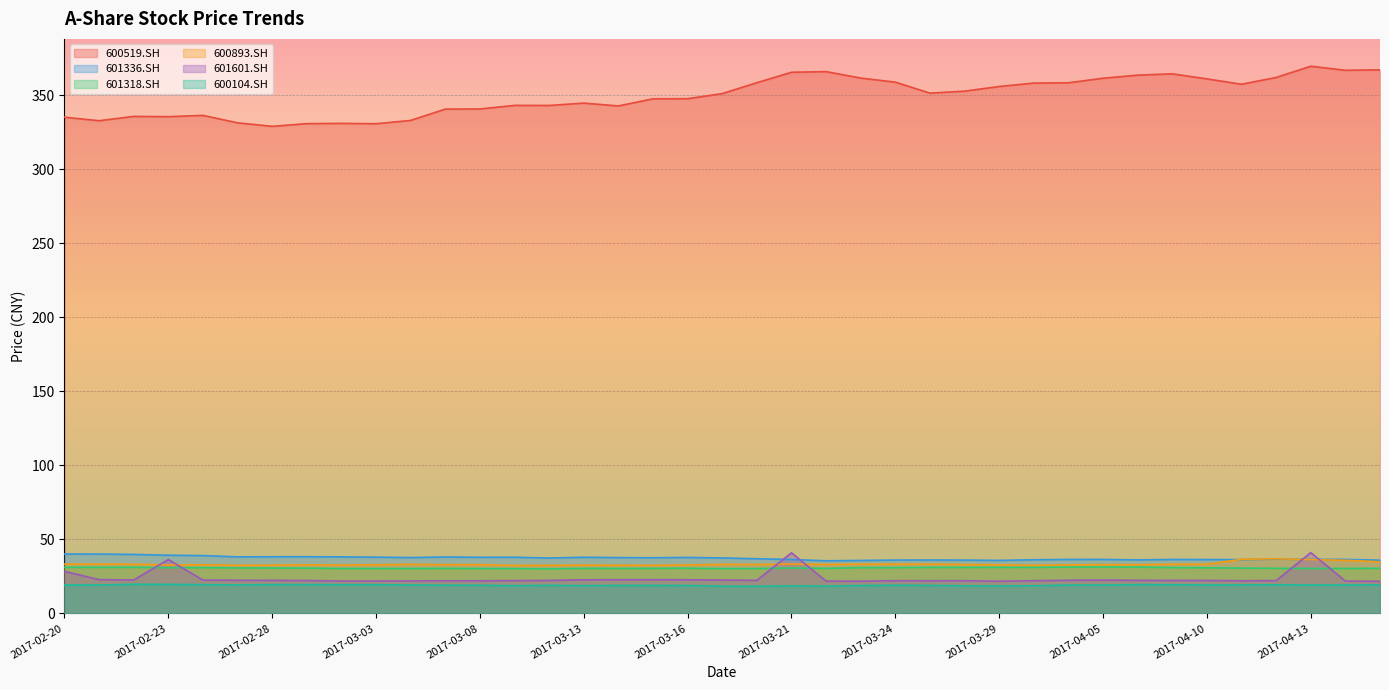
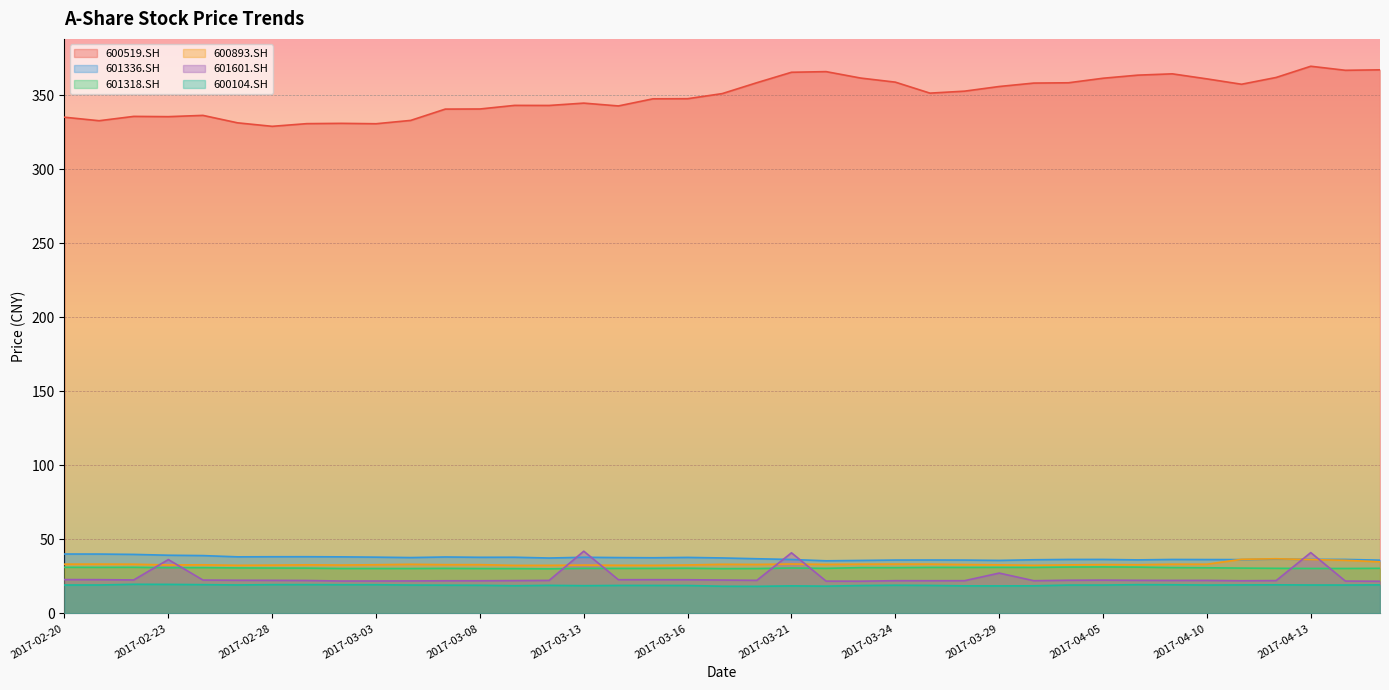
  {
    "601601.SH": {
-     "2017-02-20": 28,
+     "2017-02-20": 23,
      "2017-02-23": 36,
      "2017-02-28": 22,
      "2017-03-03": 22,
      "2017-03-08": 22,
-     "2017-03-13": 23,
+     "2017-03-13": 42,
      "2017-03-16": 23,
      "2017-03-21": 41,
      "2017-03-24": 22,
-     "2017-03-29": 22,
+     "2017-03-29": 27,
      "2017-04-05": 23,
      "2017-04-10": 22,
      "2017-04-13": 41
    }
  }
